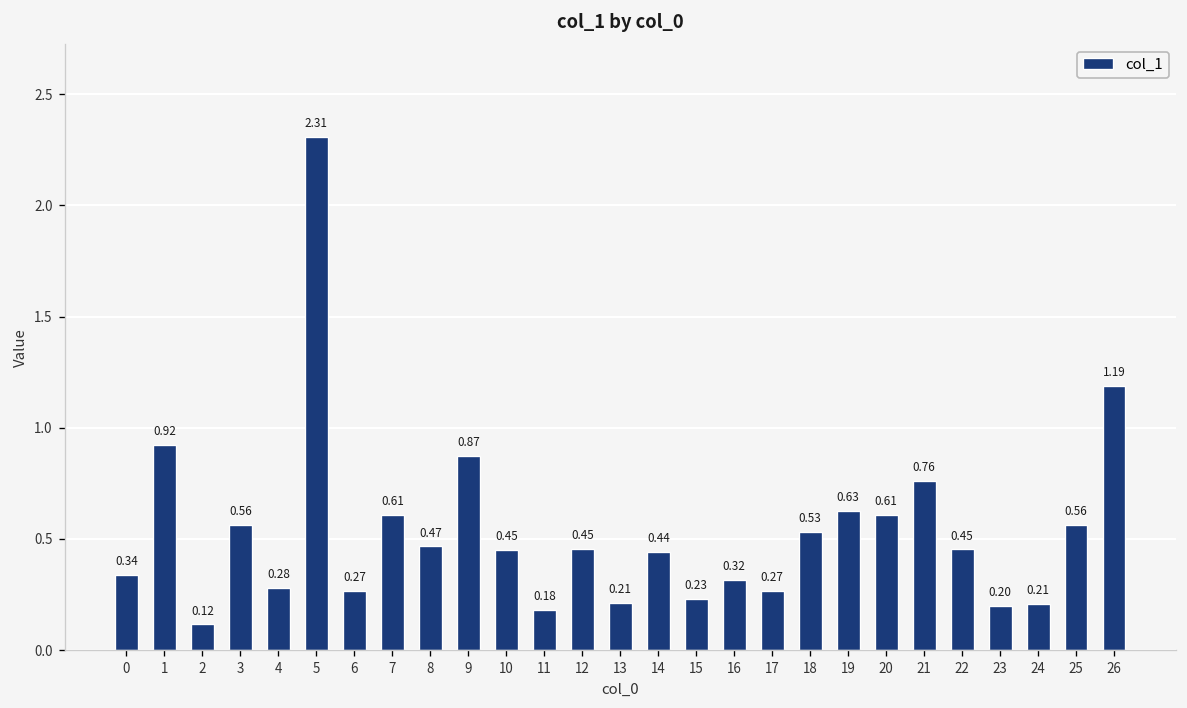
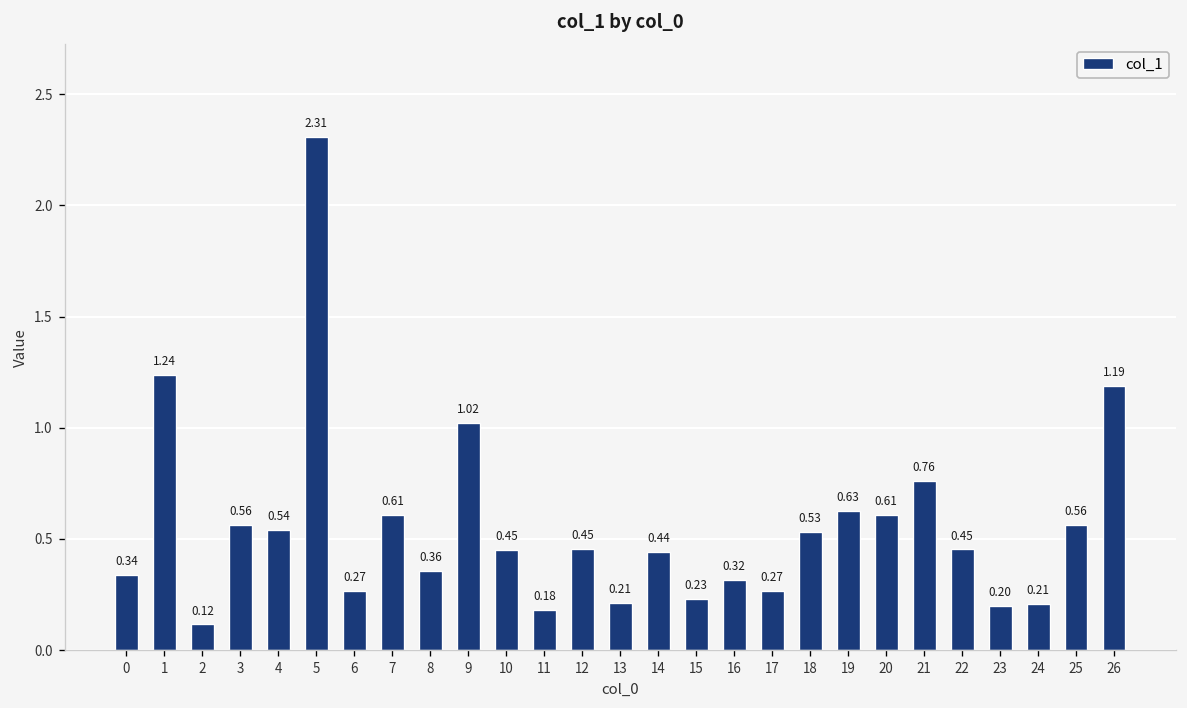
  {
    "0": 0.34,
-   "1": 0.92,
+   "1": 1.24,
    "2": 0.12,
    "3": 0.56,
-   "4": 0.28,
+   "4": 0.54,
    "5": 2.31,
    "6": 0.27,
    "7": 0.61,
-   "8": 0.47,
-   "9": 0.87,
+   "8": 0.36,
+   "9": 1.02,
    "10": 0.45,
    "11": 0.18,
    "12": 0.45,
    "13": 0.21,
    "14": 0.44,
    "15": 0.23,
    "16": 0.32,
    "17": 0.27,
    "18": 0.53,
    "19": 0.63,
    "20": 0.61,
    "21": 0.76,
    "22": 0.45,
    "23": 0.20,
    "24": 0.21,
    "25": 0.56,
    "26": 1.19
  }
